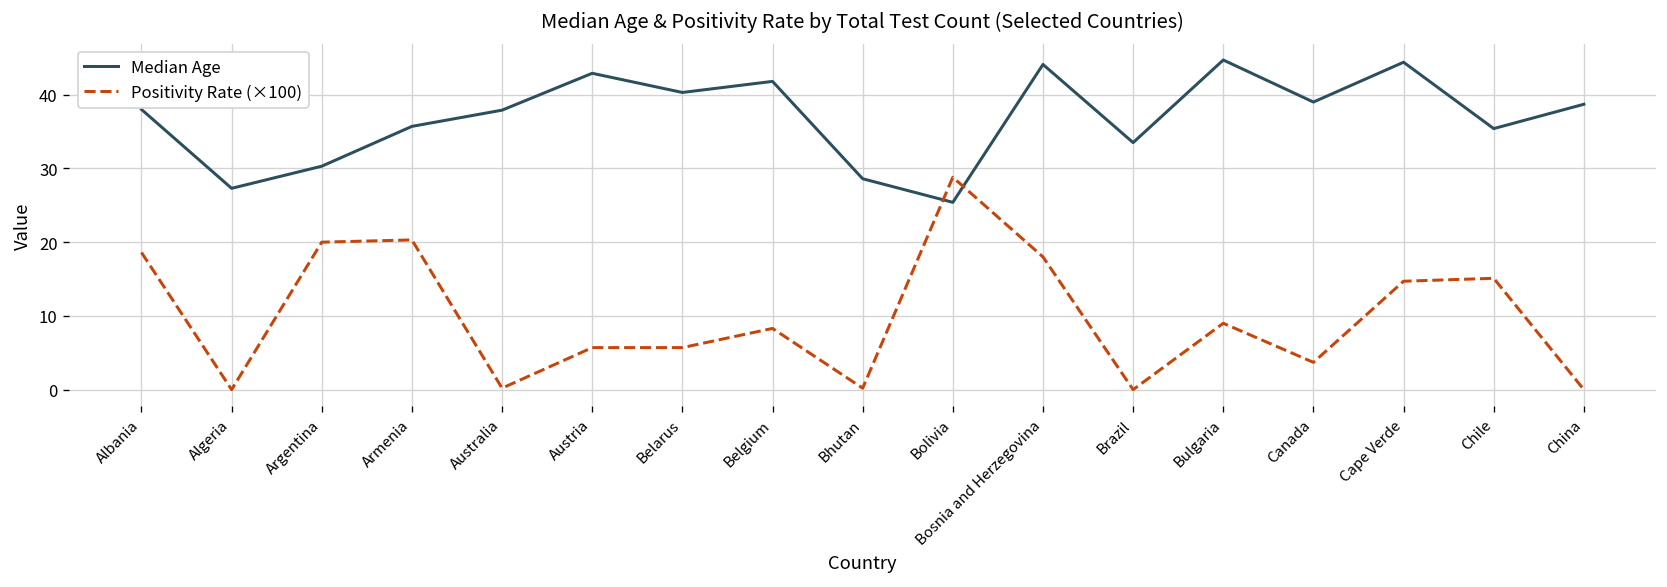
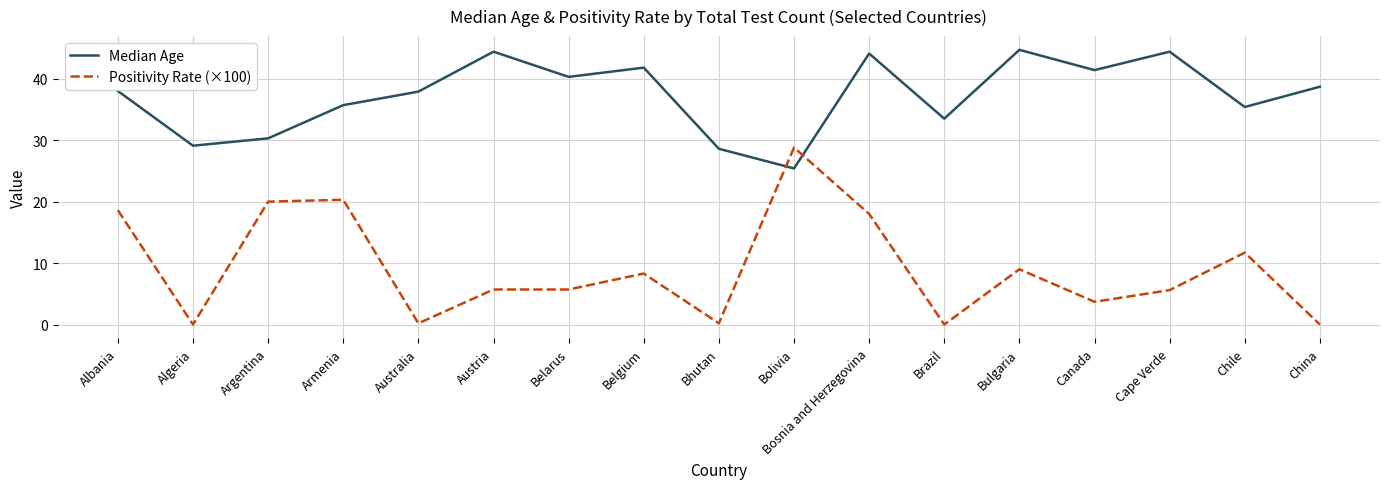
  {
    "Median Age": {
      "Albania": 38,
-     "Algeria": 27,
+     "Algeria": 29,
      "Argentina": 30,
      "Armenia": 36,
      "Australia": 38,
-     "Austria": 43,
+     "Austria": 44,
      "Belarus": 40,
      "Belgium": 42,
      "Bhutan": 29,
      "Bolivia": 25,
      "Bosnia and Herzegovina": 44,
      "Brazil": 34,
      "Bulgaria": 45,
-     "Canada": 39,
+     "Canada": 41,
      "Cape Verde": 44,
      "Chile": 35,
      "China": 39
    },
    "Positivity Rate (×100)": {
      "Albania": 19,
      "Algeria": 0,
      "Argentina": 20,
      "Armenia": 20,
      "Australia": 0,
      "Austria": 6,
      "Belarus": 6,
      "Belgium": 8,
      "Bhutan": 0,
      "Bolivia": 29,
      "Bosnia and Herzegovina": 18,
      "Brazil": 0,
      "Bulgaria": 9,
      "Canada": 4,
-     "Cape Verde": 15,
-     "Chile": 15,
+     "Cape Verde": 6,
+     "Chile": 12,
      "China": 0
    }
  }
